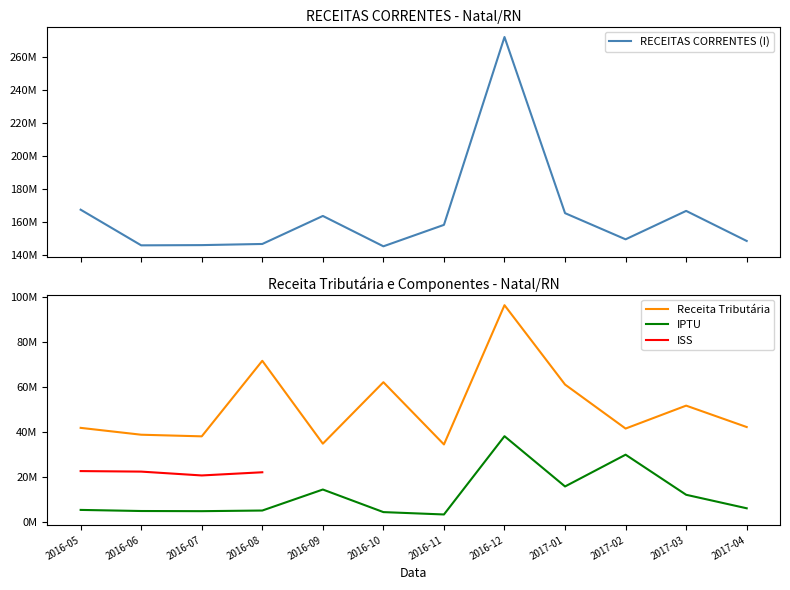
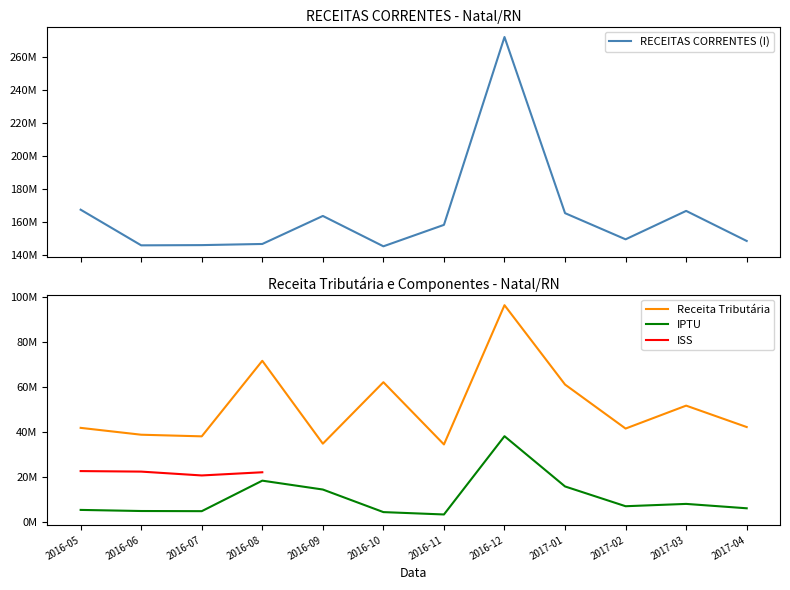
  {
    "Receita Tributária e Componentes - Natal/RN": {
      "Receita Tributária": {
        "2016-05": 42000000,
        "2016-06": 39000000,
        "2016-07": 38000000,
        "2016-08": 72000000,
        "2016-09": 35000000,
        "2016-10": 62000000,
        "2016-11": 35000000,
        "2016-12": 96000000,
        "2017-01": 61000000,
        "2017-02": 42000000,
        "2017-03": 52000000,
        "2017-04": 42000000
      },
      "IPTU": {
        "2016-05": 5000000,
        "2016-06": 5000000,
        "2016-07": 5000000,
-       "2016-08": 5000000,
+       "2016-08": 18000000,
        "2016-09": 15000000,
        "2016-10": 5000000,
        "2016-11": 3000000,
        "2016-12": 38000000,
        "2017-01": 16000000,
-       "2017-02": 30000000,
-       "2017-03": 12000000,
+       "2017-02": 7000000,
+       "2017-03": 8000000,
        "2017-04": 6000000
      },
      "ISS": {
        "2016-05": 23000000,
        "2016-06": 23000000,
        "2016-07": 21000000,
        "2016-08": 22000000
      }
    }
  }
